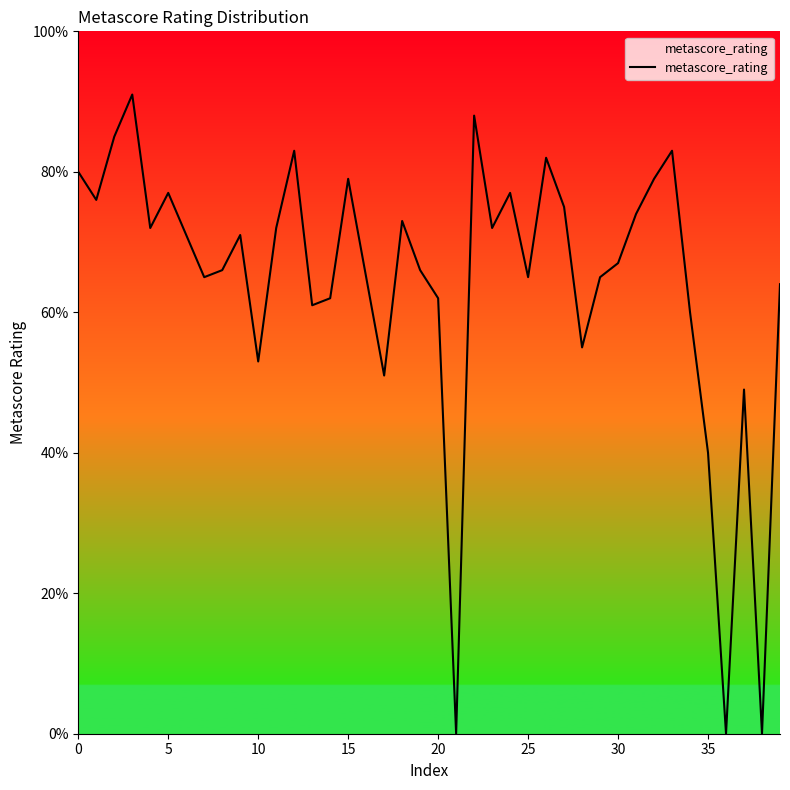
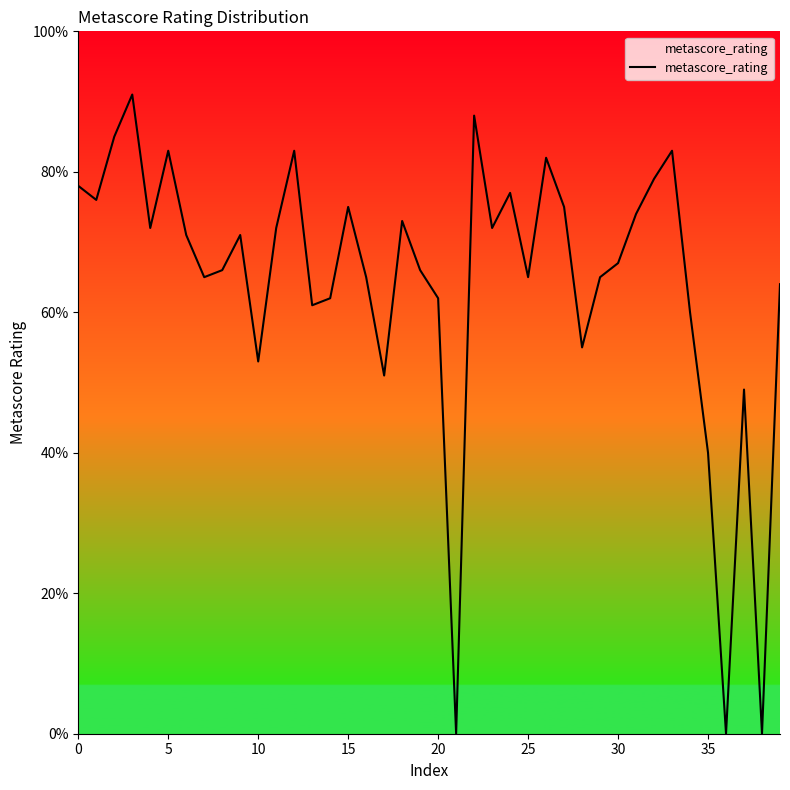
  {
-   "0": "80%",
-   "5": "77%",
+   "0": "78%",
+   "5": "83%",
    "10": "53%",
-   "15": "79%",
+   "15": "75%",
    "20": "62%",
    "25": "65%",
    "30": "67%",
    "35": "40%"
  }
